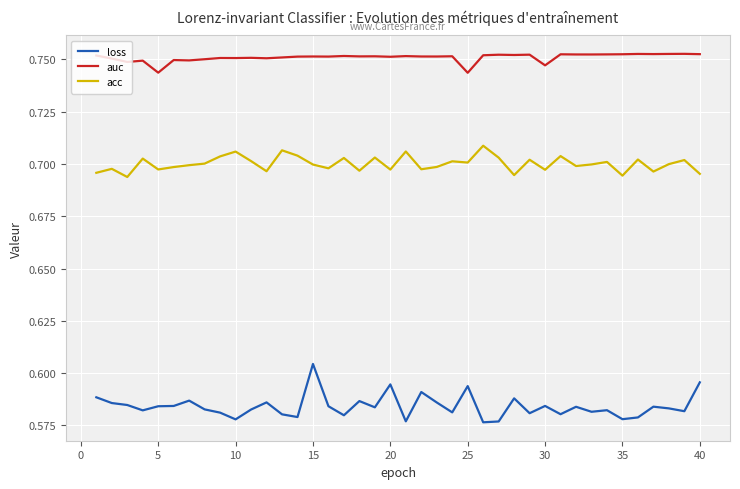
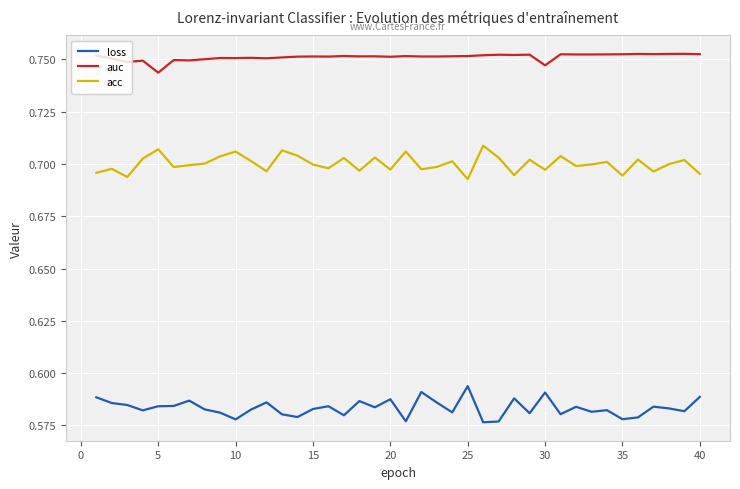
  {
    "loss": {
      "5": 0.584,
      "10": 0.578,
-     "15": 0.604,
-     "20": 0.595,
+     "15": 0.583,
+     "20": 0.588,
      "25": 0.594,
-     "30": 0.584,
+     "30": 0.591,
      "35": 0.578,
-     "40": 0.596
+     "40": 0.589
    },
    "auc": {
      "5": 0.744,
      "10": 0.751,
      "15": 0.751,
      "20": 0.751,
-     "25": 0.744,
+     "25": 0.752,
      "30": 0.747,
      "35": 0.752,
      "40": 0.752
    },
    "acc": {
-     "5": 0.697,
+     "5": 0.707,
      "10": 0.706,
      "15": 0.700,
      "20": 0.697,
-     "25": 0.701,
+     "25": 0.693,
      "30": 0.697,
      "35": 0.694,
      "40": 0.695
    }
  }
